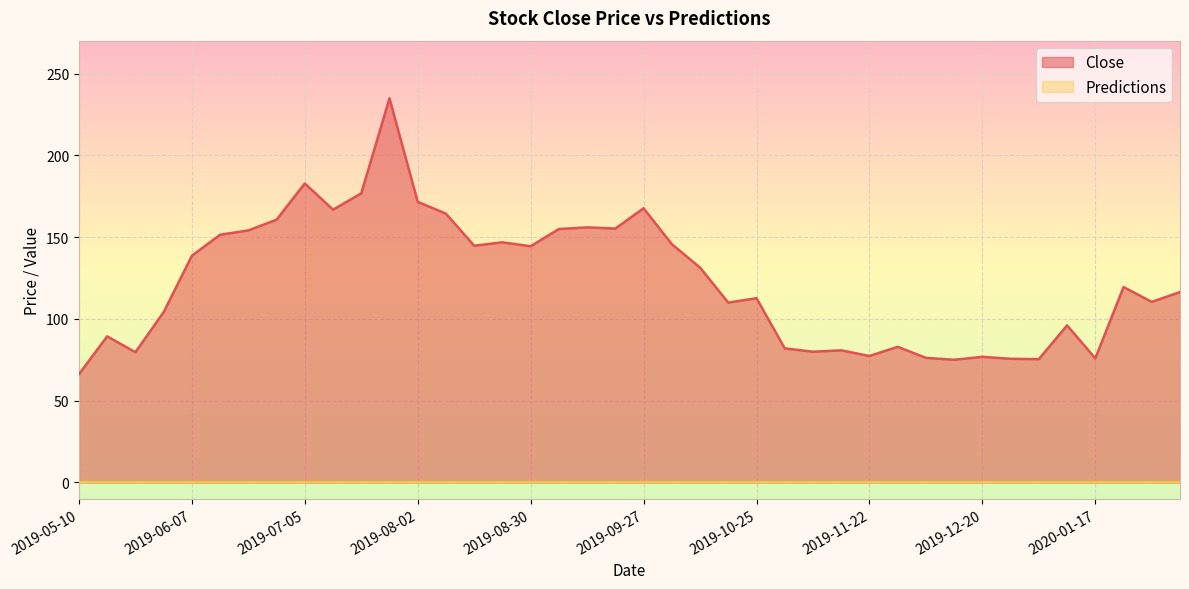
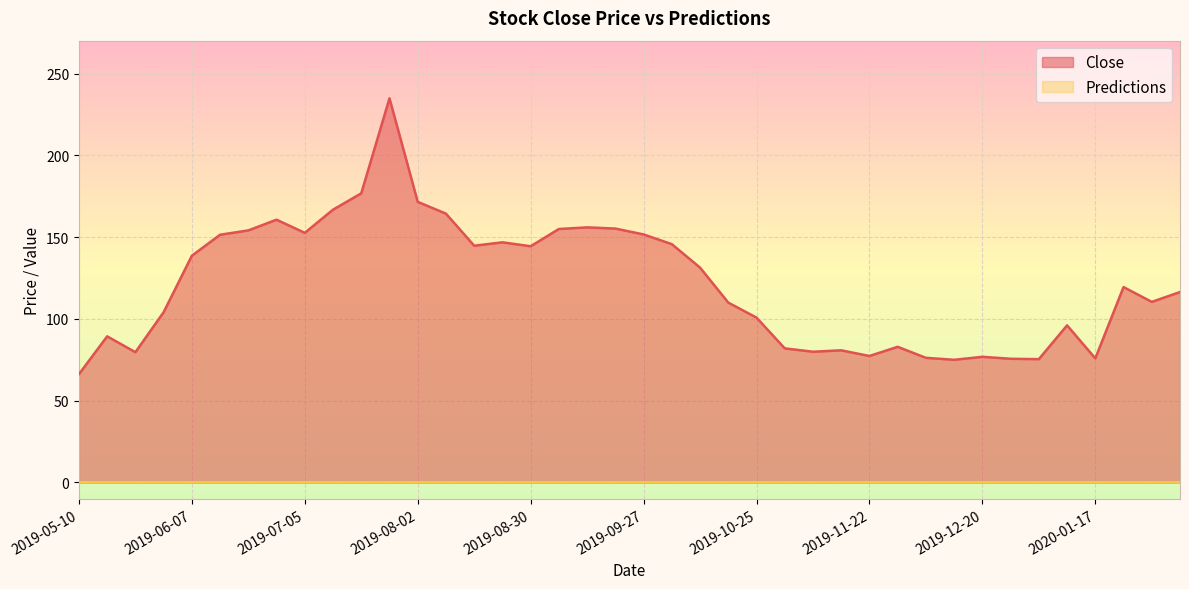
  {
    "Close": {
      "2019-05-10": 66,
      "2019-06-07": 139,
-     "2019-07-05": 183,
+     "2019-07-05": 153,
      "2019-08-02": 172,
      "2019-08-30": 144,
-     "2019-09-27": 168,
-     "2019-10-25": 113,
+     "2019-09-27": 152,
+     "2019-10-25": 101,
      "2019-11-22": 77,
      "2019-12-20": 77,
      "2020-01-17": 76
    },
    "Predictions": {
      "2019-05-10": 0,
      "2019-06-07": 0,
      "2019-07-05": 0,
      "2019-08-02": 0,
      "2019-08-30": 0,
      "2019-09-27": 0,
      "2019-10-25": 0,
      "2019-11-22": 0,
      "2019-12-20": 0,
      "2020-01-17": 0
    }
  }
